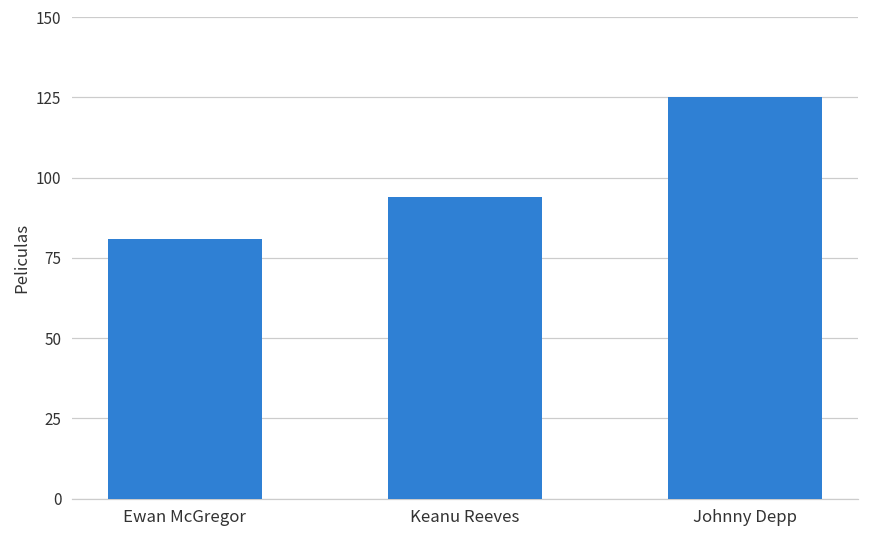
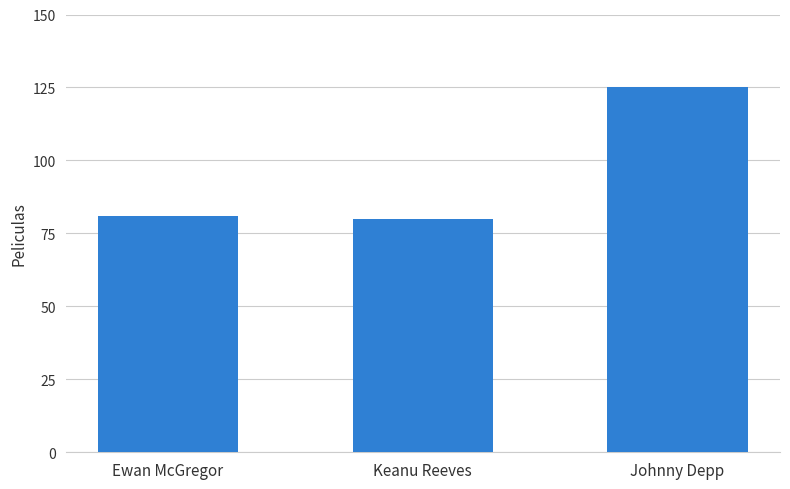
  {
    "Ewan McGregor": 81,
-   "Keanu Reeves": 94,
+   "Keanu Reeves": 80,
    "Johnny Depp": 125
  }
